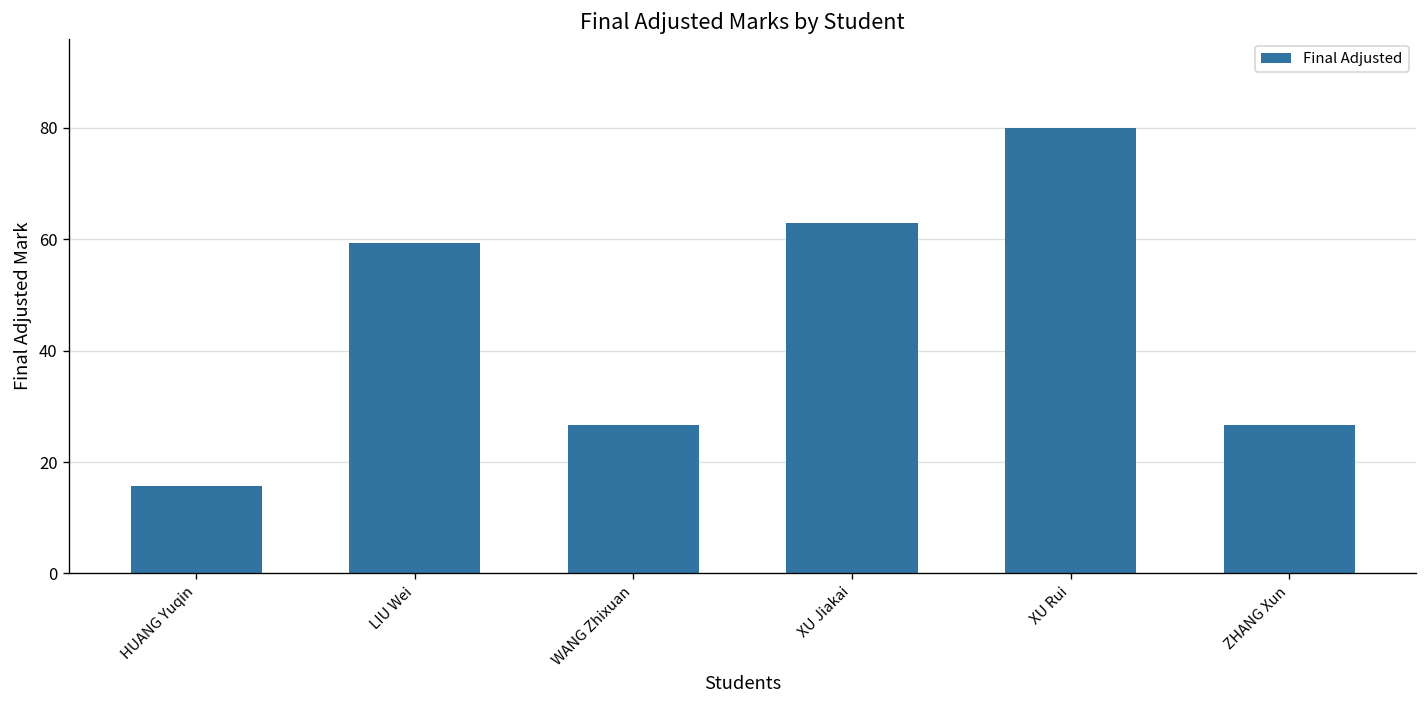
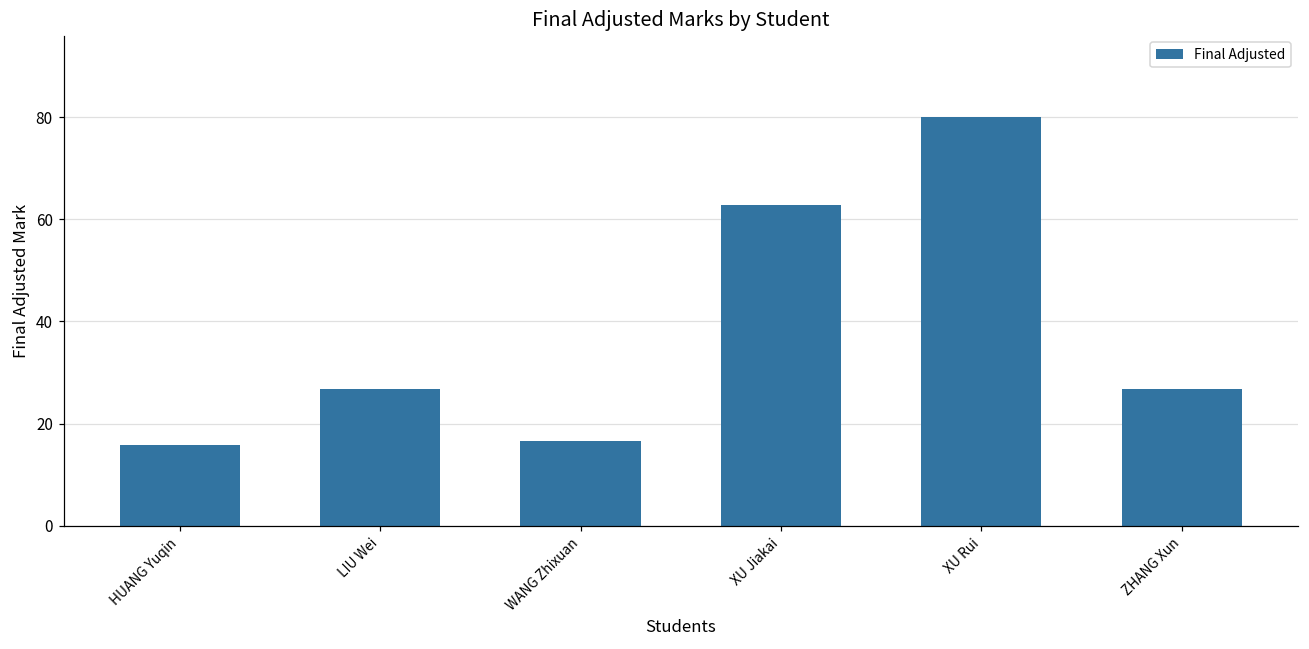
  {
    "HUANG Yuqin": 16,
-   "LIU Wei": 59,
-   "WANG Zhixuan": 27,
+   "LIU Wei": 27,
+   "WANG Zhixuan": 17,
    "XU Jiakai": 63,
    "XU Rui": 80,
    "ZHANG Xun": 27
  }
